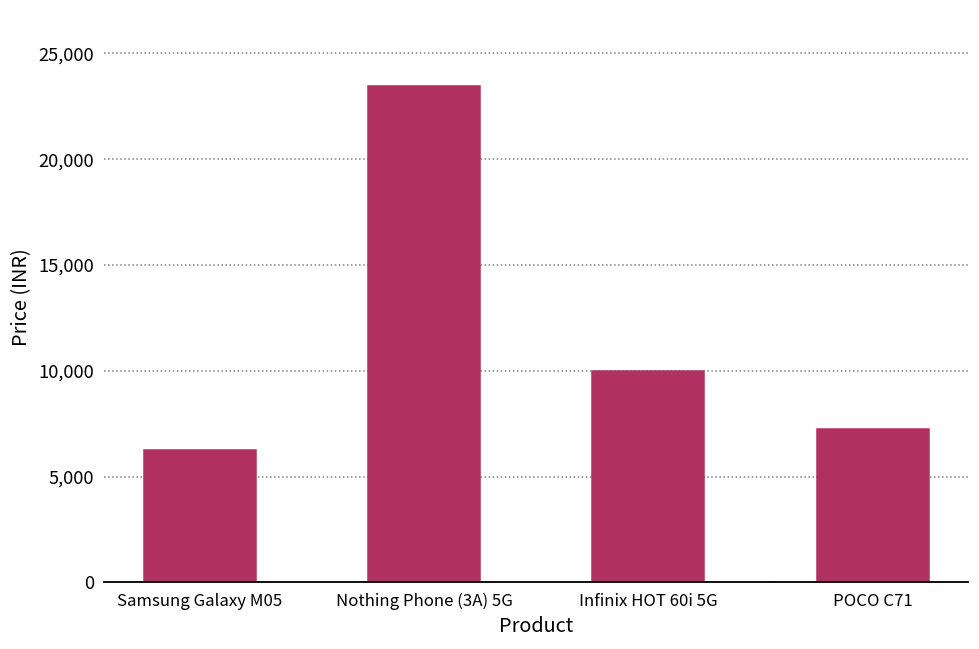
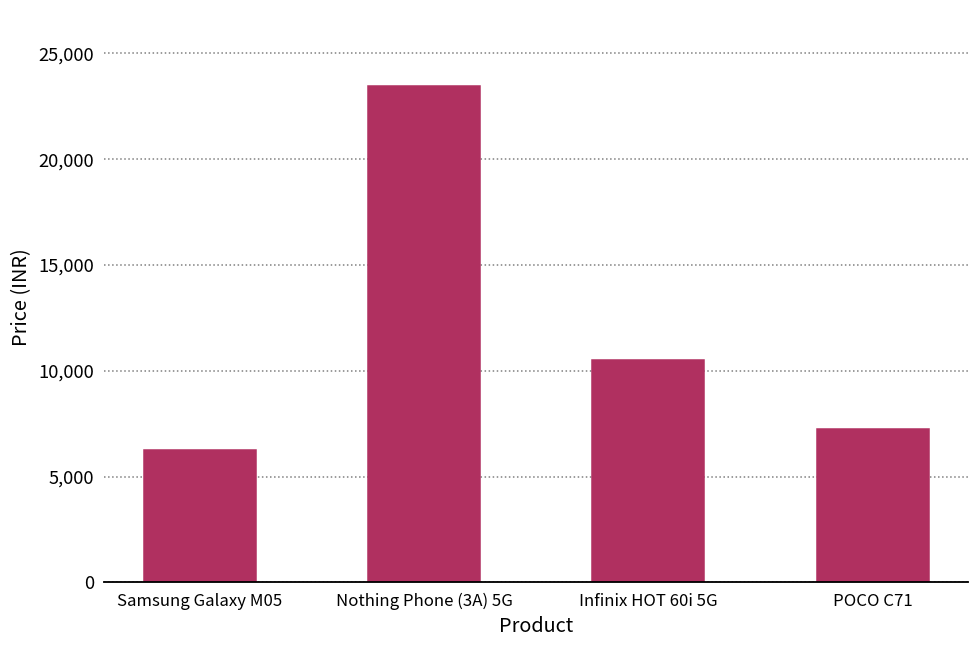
  {
    "Samsung Galaxy M05": "6,200",
    "Nothing Phone (3A) 5G": "23,500",
-   "Infinix HOT 60i 5G": "10,000",
+   "Infinix HOT 60i 5G": "10,500",
    "POCO C71": "7,200"
  }
